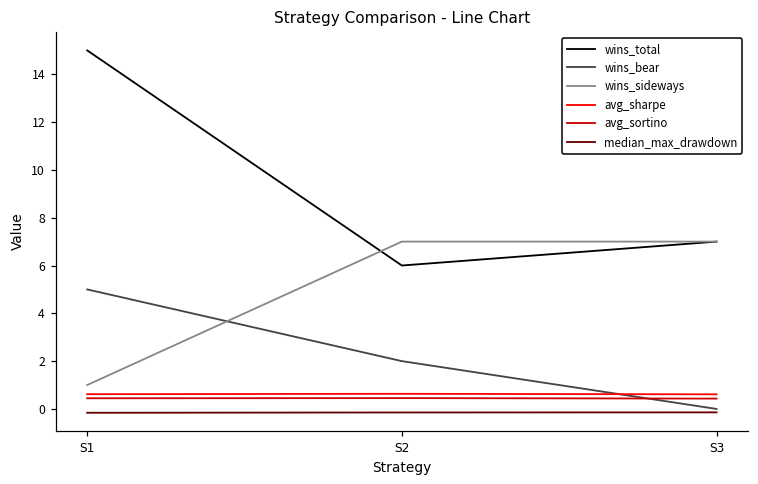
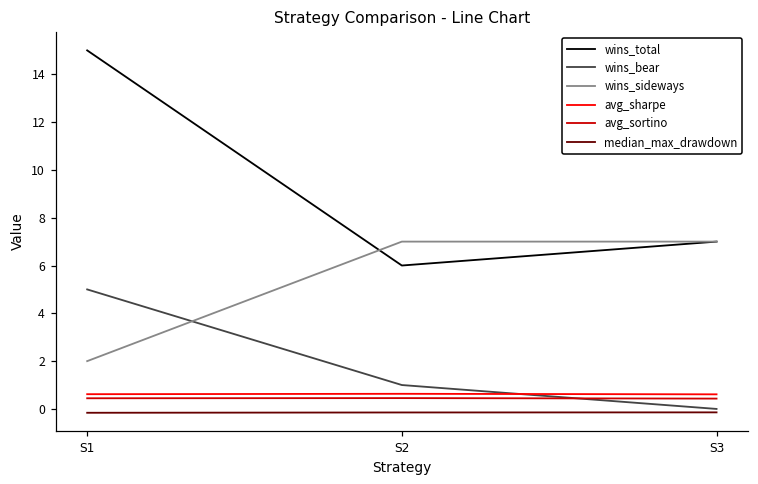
  {
    "wins_total": {
      "S1": 15,
      "S2": 6
    },
    "wins_bear": {
      "S1": 5,
-     "S2": 2,
+     "S2": 1,
      "S3": 0
    },
    "wins_sideways": {
-     "S1": 1,
+     "S1": 2,
      "S2": 7
    },
    "median_max_drawdown": {
      "S1": -0.2,
      "S2": -0.1,
      "S3": -0.1
    }
  }
